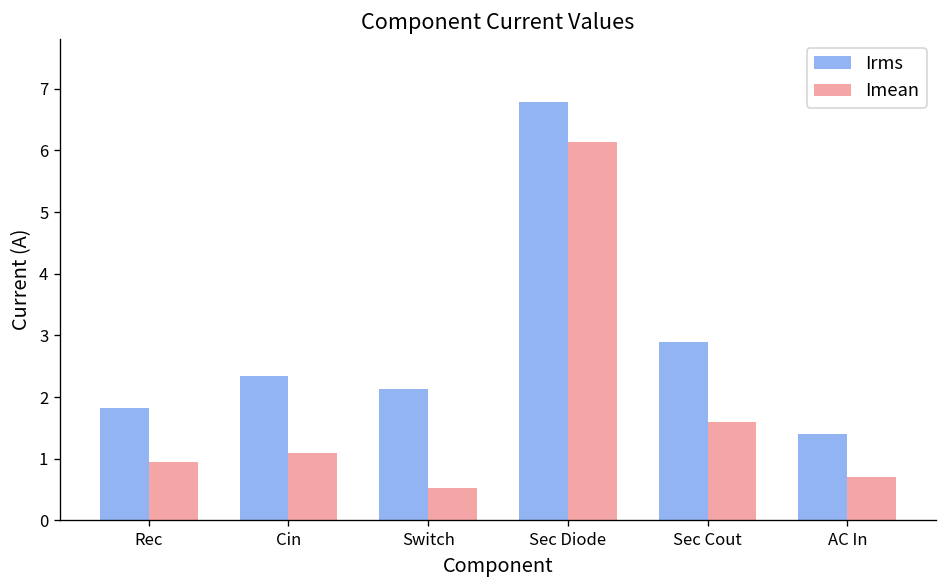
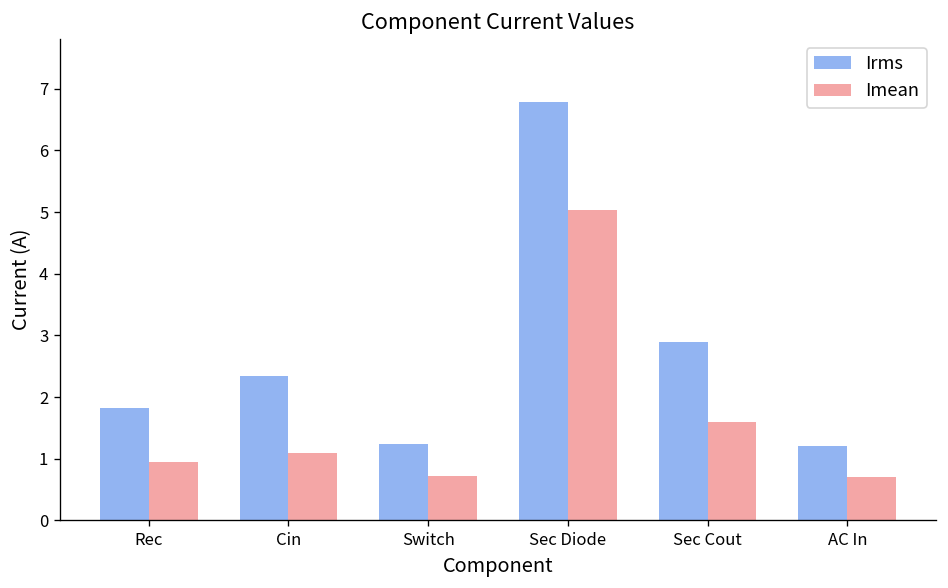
  {
    "Irms": {
      "Rec": 1.8,
      "Cin": 2.3,
-     "Switch": 2.1,
+     "Switch": 1.2,
      "Sec Diode": 6.8,
      "Sec Cout": 2.9,
-     "AC In": 1.4
+     "AC In": 1.2
    },
    "Imean": {
      "Rec": 1.0,
      "Cin": 1.1,
-     "Switch": 0.5,
-     "Sec Diode": 6.1,
+     "Switch": 0.7,
+     "Sec Diode": 5.0,
      "Sec Cout": 1.6,
      "AC In": 0.7
    }
  }
